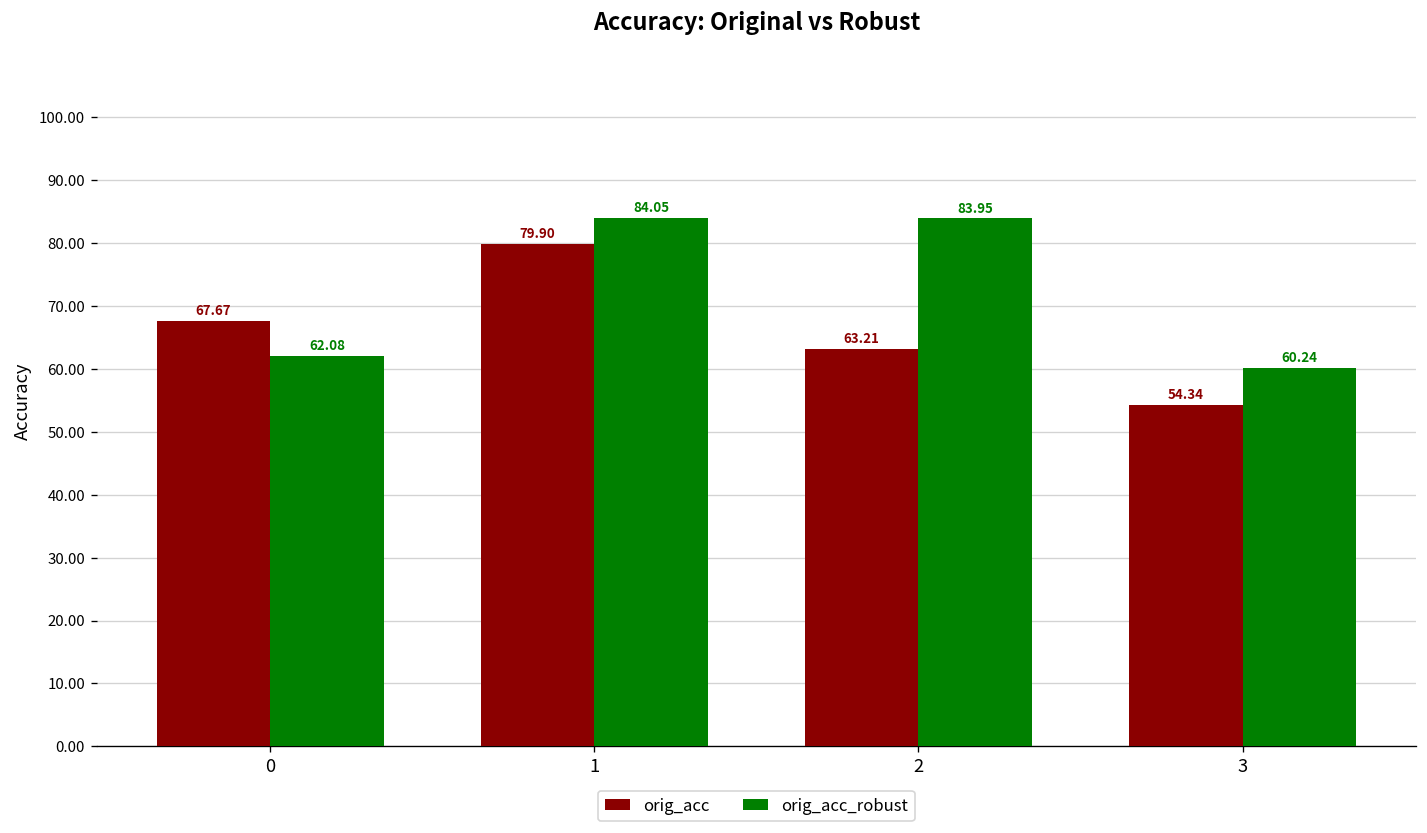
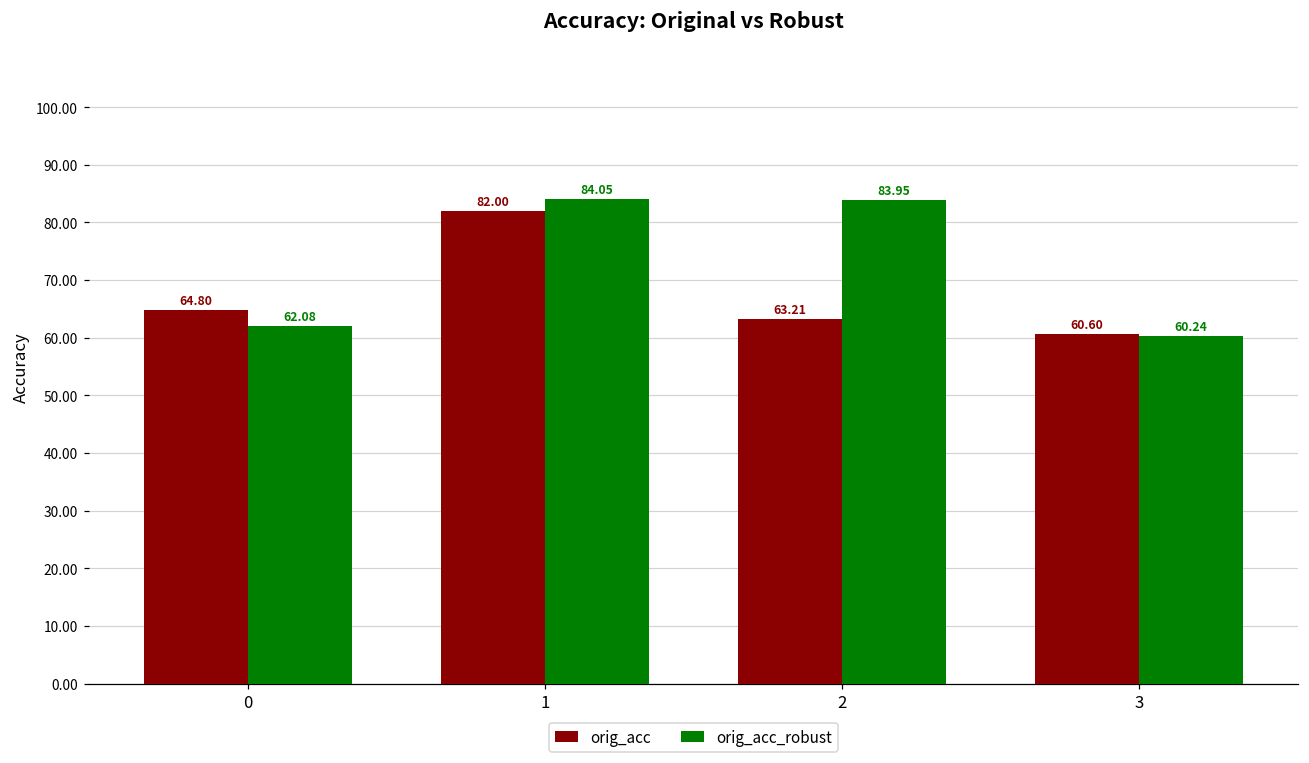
  {
    "orig_acc": {
-     "0": 67.67,
-     "1": 79.90,
-     "3": 54.34
+     "0": 64.80,
+     "1": 82.00,
+     "3": 60.60
    }
  }
